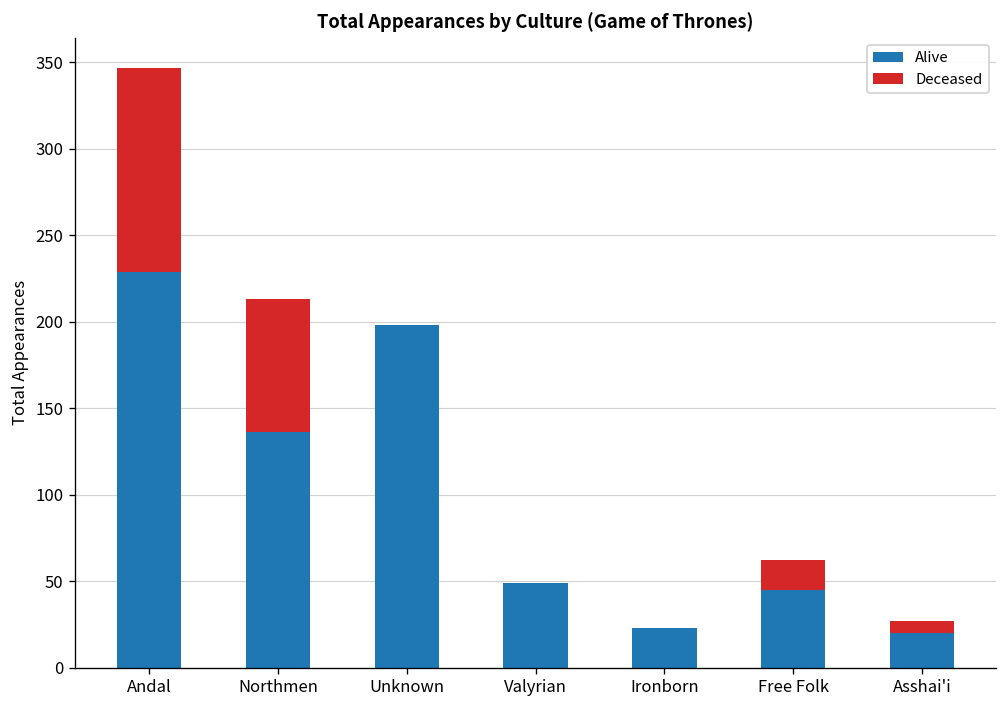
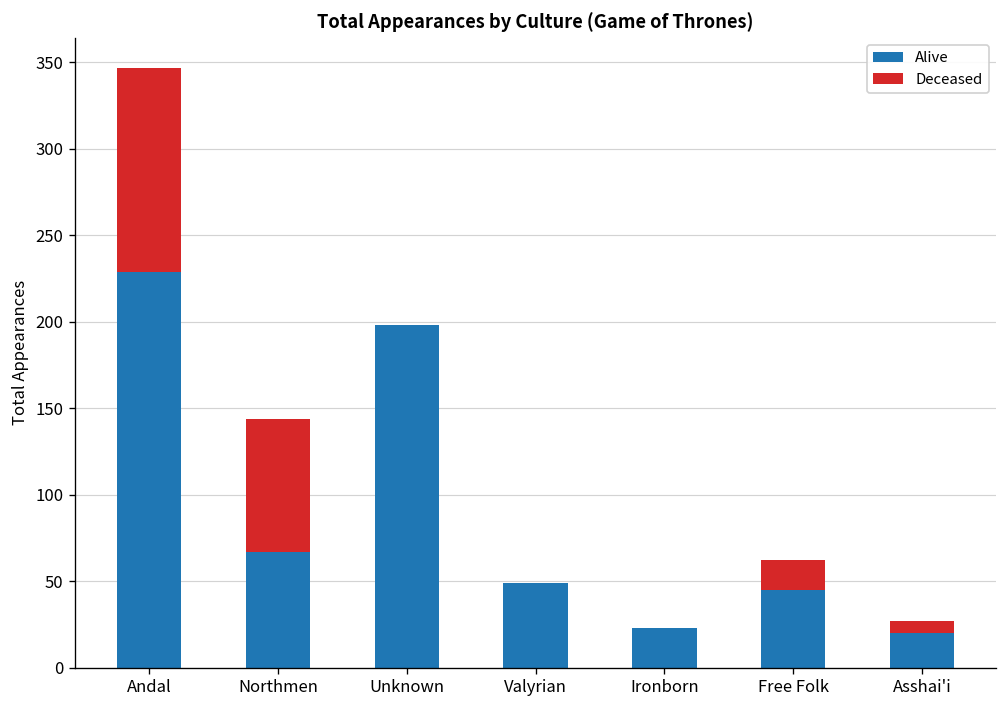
  {
    "Alive": {
      "Andal": 229,
-     "Northmen": 136,
+     "Northmen": 67,
      "Unknown": 198,
      "Valyrian": 49,
      "Ironborn": 23,
      "Free Folk": 45,
      "Asshai'i": 20
    },
    "Deceased": {
      "Andal": 118,
      "Northmen": 77,
      "Unknown": 0,
      "Valyrian": 0,
      "Ironborn": 0,
      "Free Folk": 17,
      "Asshai'i": 7
    }
  }
